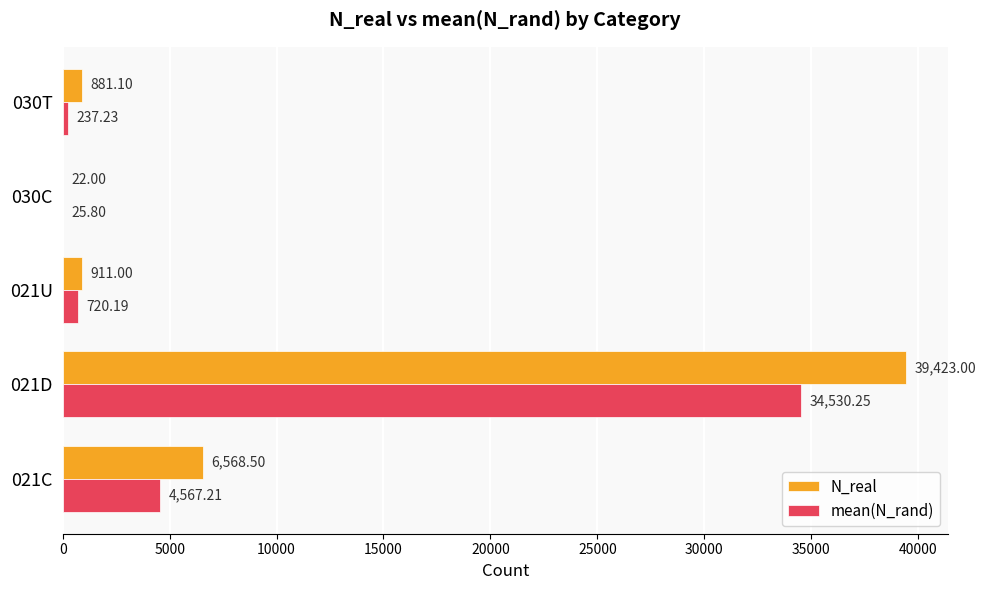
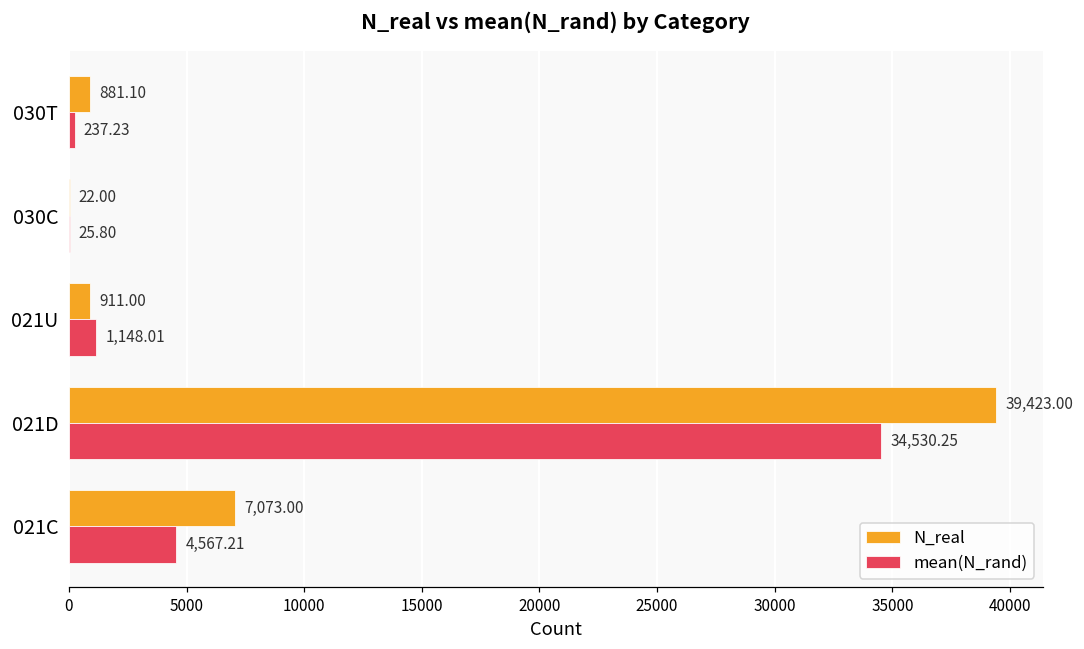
  {
    "N_real": {
      "030T": "881.10",
      "030C": "22.00",
      "021U": "911.00",
      "021D": "39,423.00",
-     "021C": "6,568.50"
+     "021C": "7,073.00"
    },
    "mean(N_rand)": {
      "030T": "237.23",
      "030C": "25.80",
-     "021U": "720.19",
+     "021U": "1,148.01",
      "021D": "34,530.25",
      "021C": "4,567.21"
    }
  }
